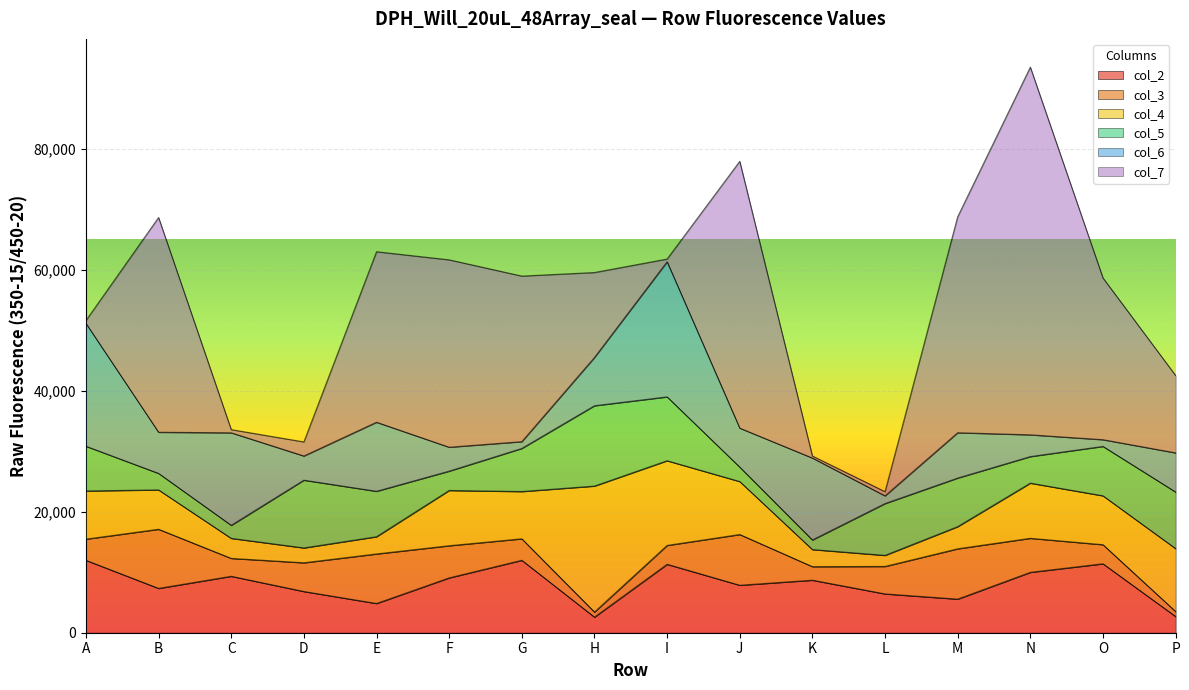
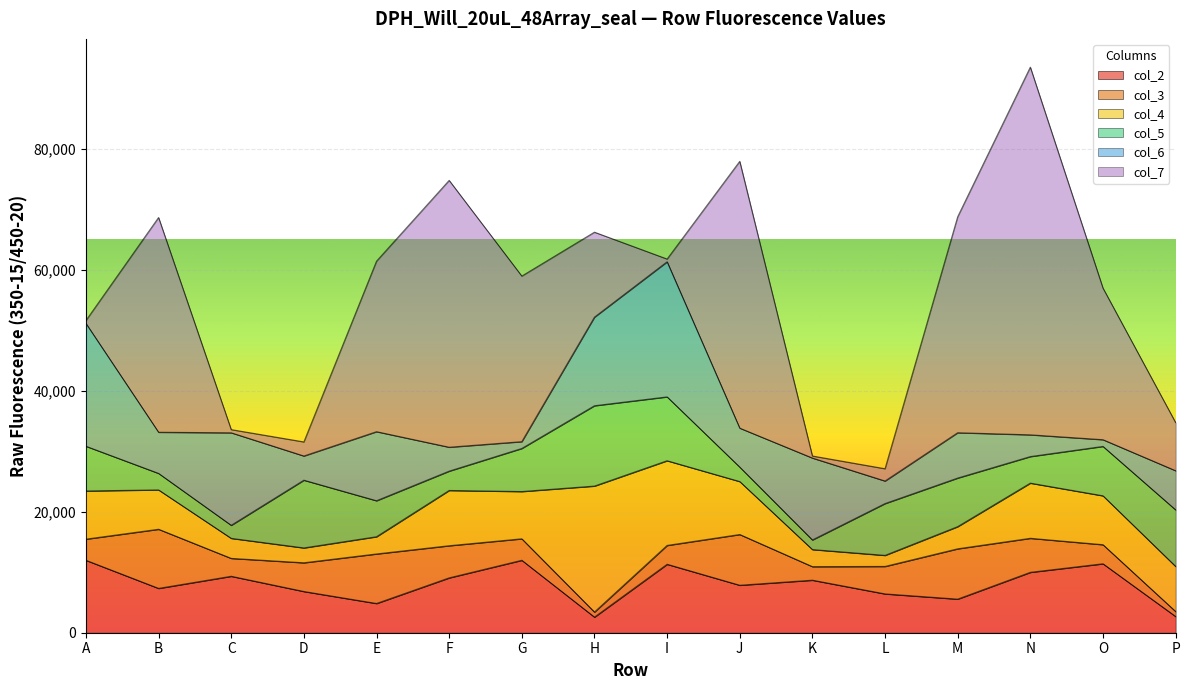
  {
    "col_4": {
      "A": "8,000",
      "B": "6,000",
      "C": "3,000",
      "D": "2,000",
      "E": "3,000",
      "F": "9,000",
      "G": "8,000",
      "H": "21,000",
      "I": "14,000",
      "J": "9,000",
      "K": "3,000",
      "L": "2,000",
      "M": "4,000",
      "N": "9,000",
      "O": "8,000",
-     "P": "10,000"
+     "P": "7,000"
    },
    "col_5": {
      "A": "7,000",
      "B": "3,000",
      "C": "2,000",
      "D": "11,000",
-     "E": "8,000",
+     "E": "6,000",
      "F": "3,000",
      "G": "7,000",
      "H": "13,000",
      "I": "11,000",
      "J": "2,000",
      "K": "2,000",
      "L": "9,000",
      "M": "8,000",
      "N": "4,000",
      "O": "8,000",
      "P": "9,000"
    },
    "col_6": {
      "A": "20,000",
      "B": "7,000",
      "C": "15,000",
      "D": "4,000",
      "E": "11,000",
      "F": "4,000",
      "G": "1,000",
-     "H": "8,000",
+     "H": "15,000",
      "I": "22,000",
      "J": "6,000",
-     "L": "1,000",
+     "L": "4,000",
      "M": "7,000",
      "N": "4,000",
      "O": "1,000",
      "P": "6,000"
    },
    "col_7": {
      "A": "0",
      "B": "35,000",
      "C": "1,000",
      "D": "2,000",
      "E": "28,000",
-     "F": "31,000",
+     "F": "44,000",
      "G": "27,000",
      "H": "14,000",
      "I": "0",
      "J": "44,000",
-     "L": "1,000",
+     "L": "2,000",
      "M": "36,000",
      "N": "61,000",
-     "O": "27,000",
-     "P": "13,000"
+     "O": "25,000",
+     "P": "8,000"
    }
  }
